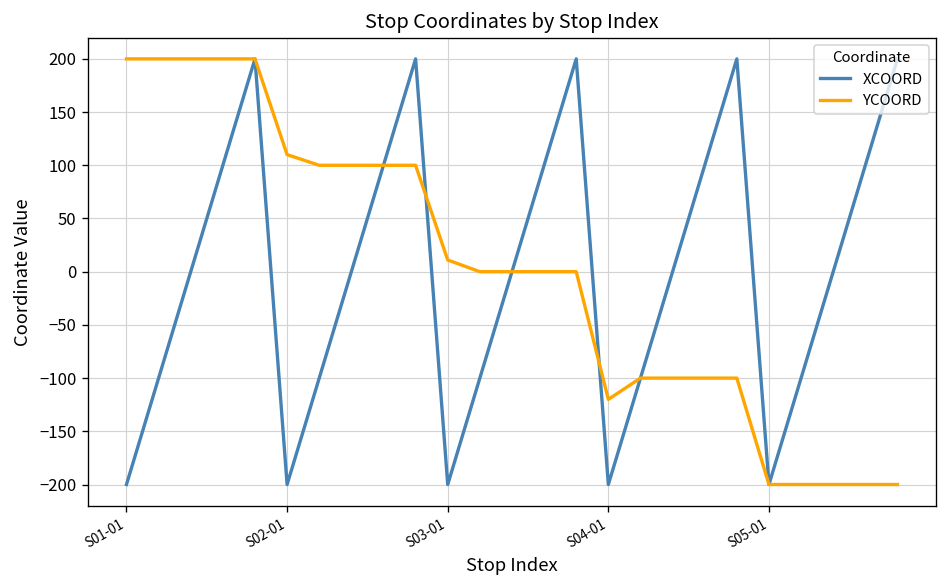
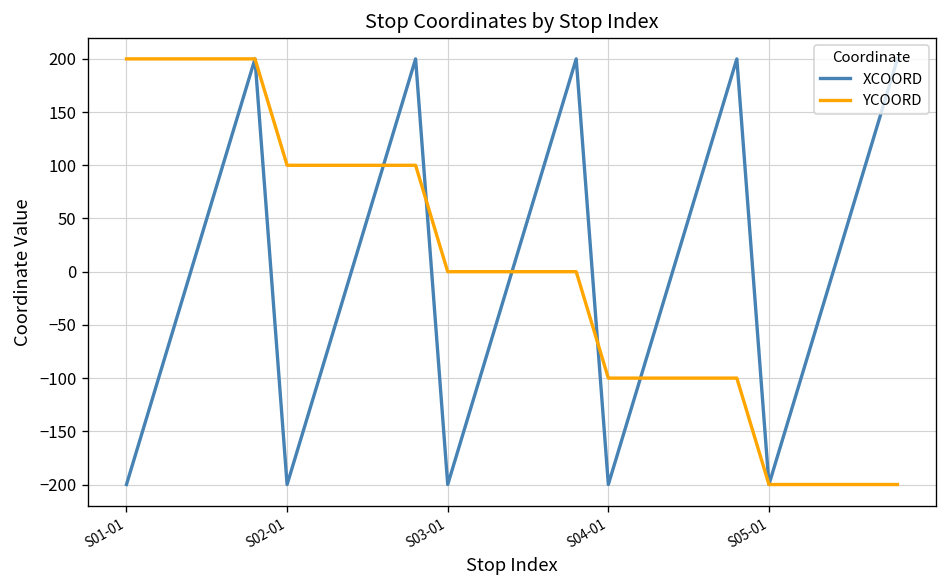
  {
    "XCOORD": {
      "S01-01": -200,
      "S02-01": -200,
      "S03-01": -200,
      "S04-01": -200
    },
    "YCOORD": {
      "S01-01": 200,
-     "S02-01": 110,
-     "S03-01": 10,
-     "S04-01": -120
+     "S02-01": 100,
+     "S03-01": 0,
+     "S04-01": -100
    }
  }
